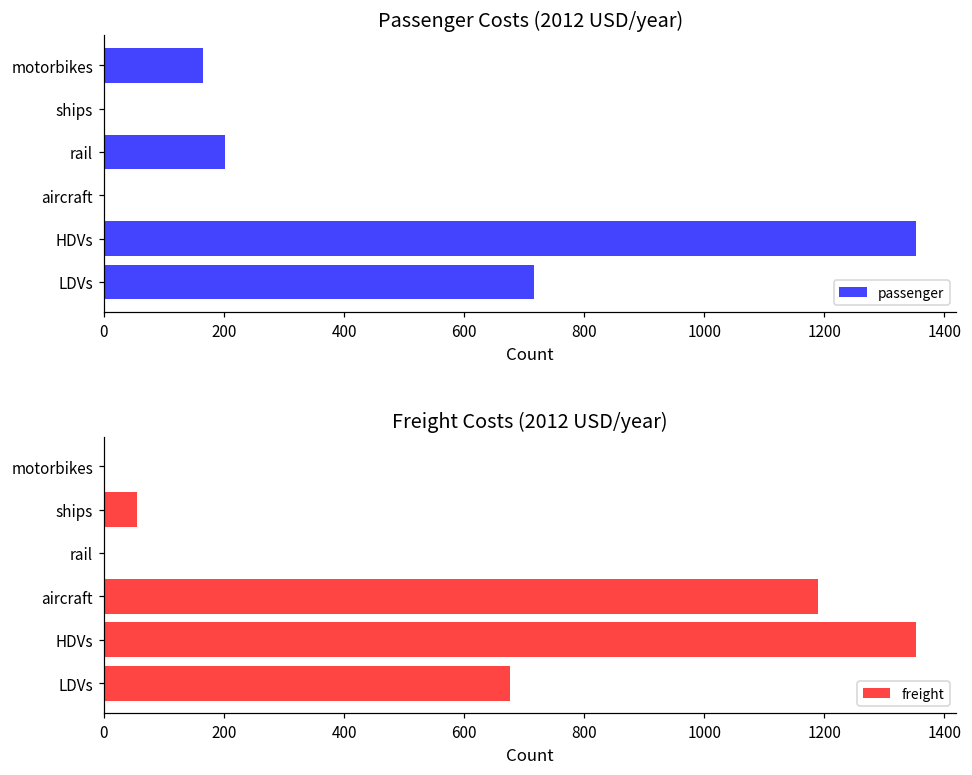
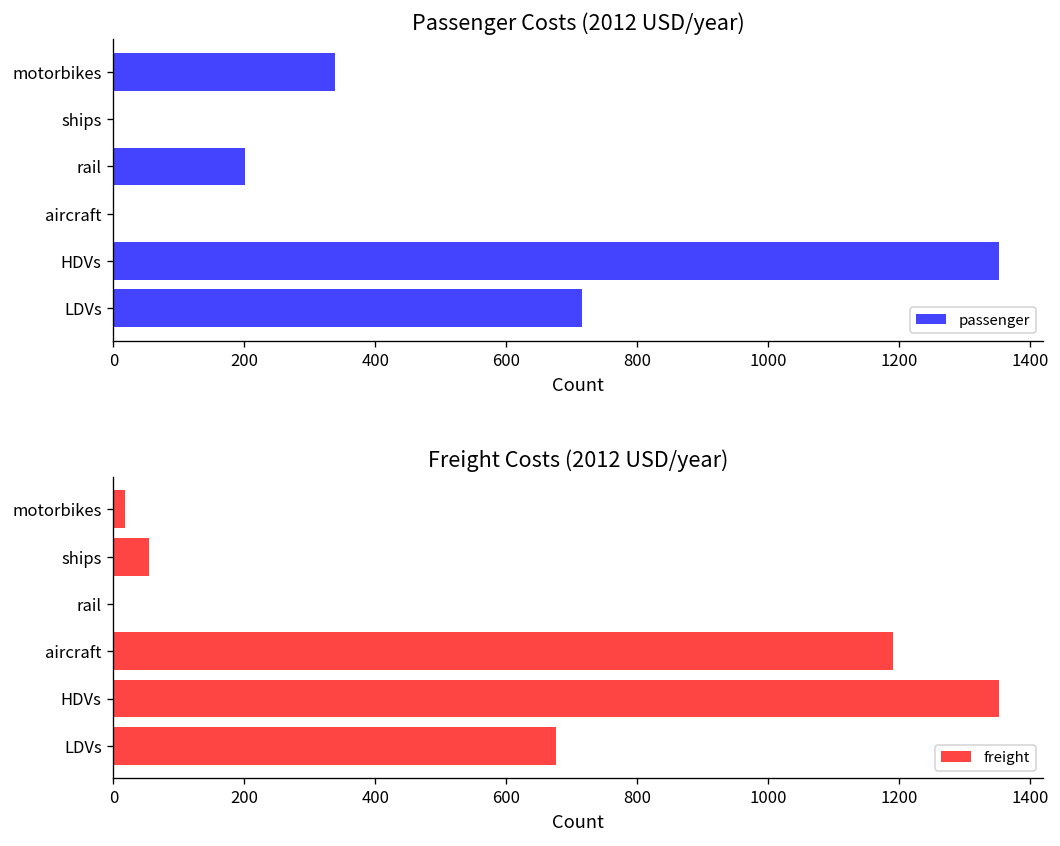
  {
    "Passenger Costs (2012 USD/year)": {
-     "motorbikes": 160,
+     "motorbikes": 340,
      "ships": 0,
      "rail": 200,
      "aircraft": 0,
      "HDVs": 1350,
      "LDVs": 720
    },
    "Freight Costs (2012 USD/year)": {
-     "motorbikes": 0,
+     "motorbikes": 20,
      "ships": 60,
      "rail": 0,
      "aircraft": 1190,
      "HDVs": 1350,
      "LDVs": 680
    }
  }
